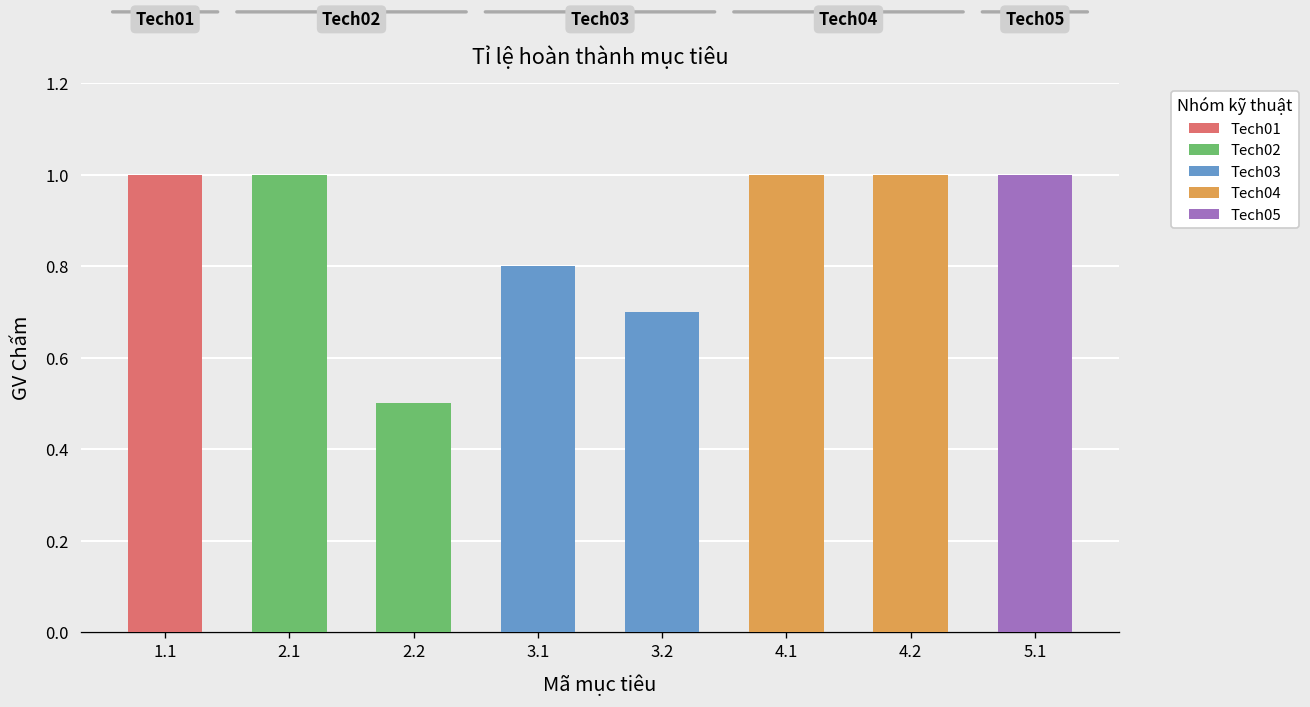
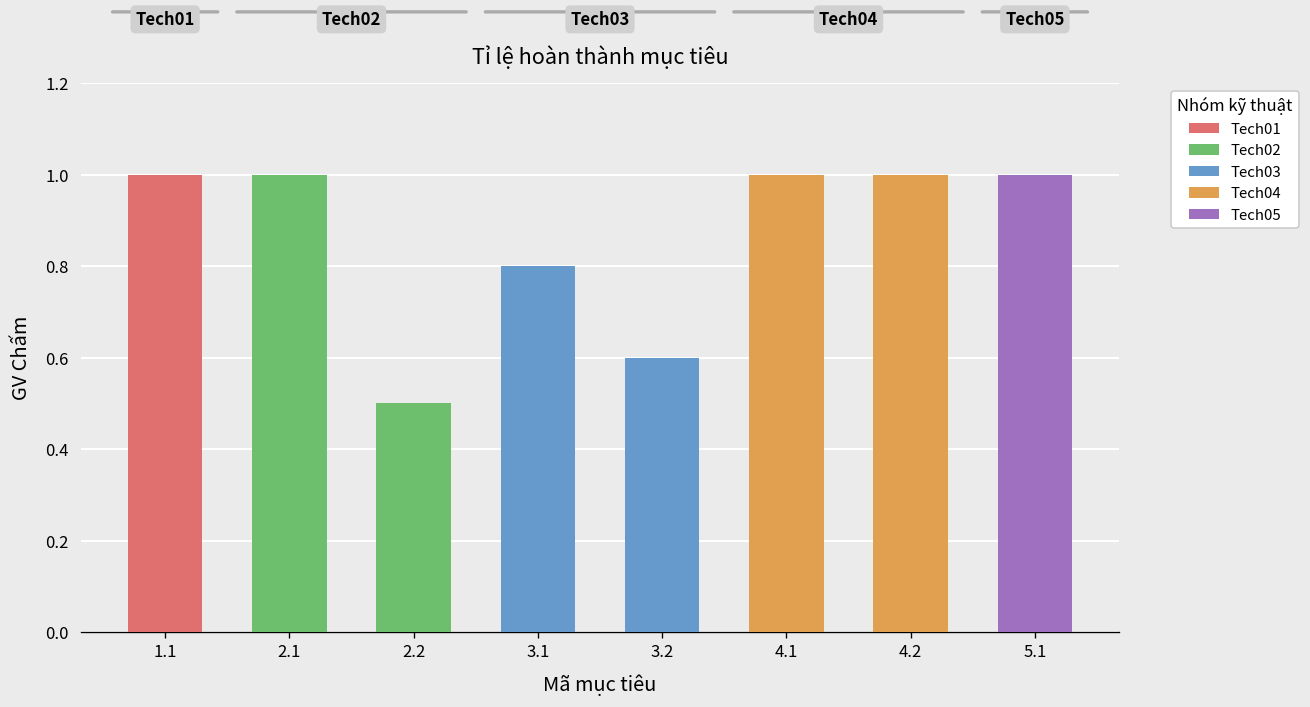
  {
    "1.1": 1.0,
    "2.1": 1.0,
    "2.2": 0.5,
    "3.1": 0.8,
-   "3.2": 0.7,
+   "3.2": 0.6,
    "4.1": 1.0,
    "4.2": 1.0,
    "5.1": 1.0
  }
